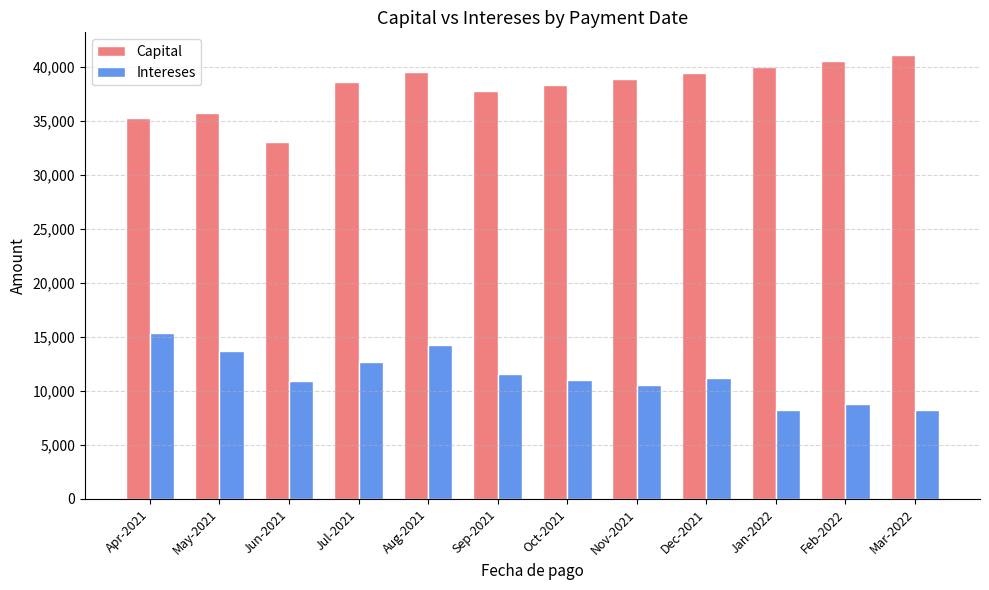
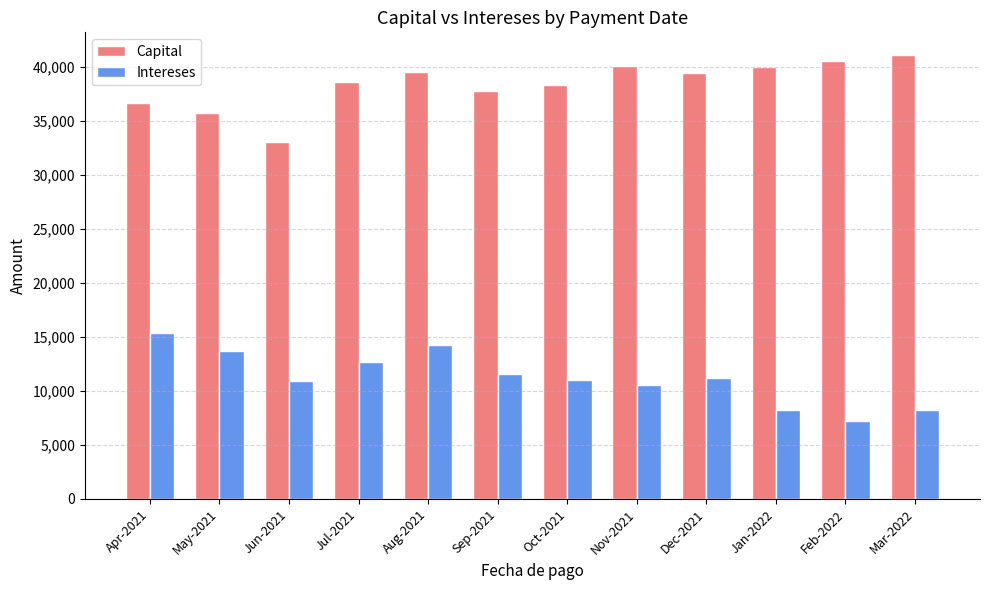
  {
    "Capital": {
-     "Apr-2021": "35,300",
+     "Apr-2021": "36,700",
      "May-2021": "35,800",
      "Jun-2021": "33,100",
      "Jul-2021": "38,600",
      "Aug-2021": "39,600",
      "Sep-2021": "37,800",
      "Oct-2021": "38,400",
-     "Nov-2021": "38,900",
+     "Nov-2021": "40,100",
      "Dec-2021": "39,500",
      "Jan-2022": "40,000",
      "Feb-2022": "40,600",
      "Mar-2022": "41,200"
    },
    "Intereses": {
      "Apr-2021": "15,300",
      "May-2021": "13,700",
      "Jun-2021": "10,900",
      "Jul-2021": "12,600",
      "Aug-2021": "14,200",
      "Sep-2021": "11,600",
      "Oct-2021": "11,100",
      "Nov-2021": "10,500",
      "Dec-2021": "11,200",
      "Jan-2022": "8,200",
-     "Feb-2022": "8,800",
+     "Feb-2022": "7,300",
      "Mar-2022": "8,300"
    }
  }
